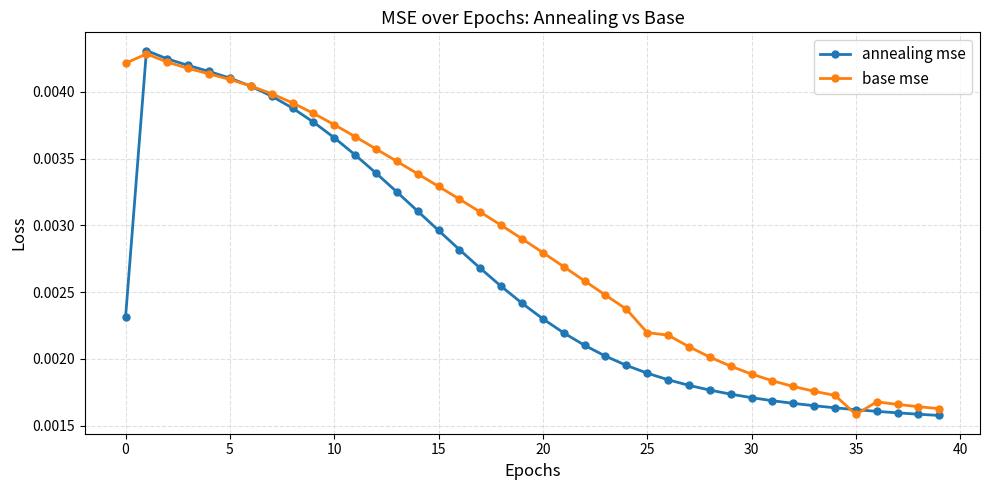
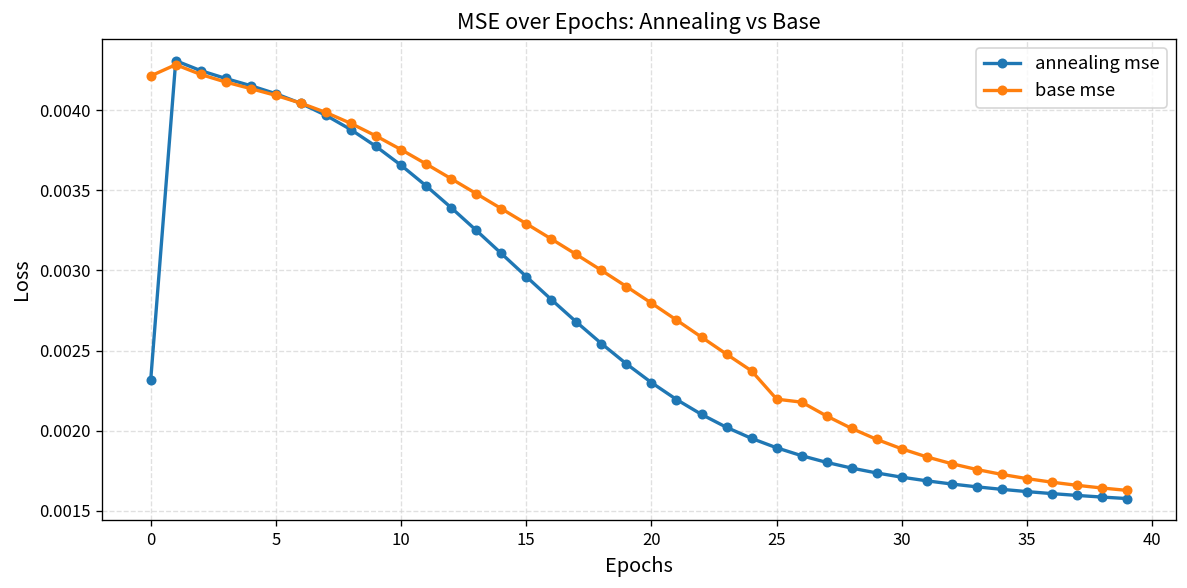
  {
    "annealing mse": {
      "0": 0.00232,
      "10": 0.00366,
      "15": 0.00296,
      "20": 0.00230,
      "25": 0.00189,
      "30": 0.00171,
      "35": 0.00162
    },
    "base mse": {
      "0": 0.00422,
      "10": 0.00375,
      "15": 0.00329,
      "20": 0.00280,
      "25": 0.00220,
      "30": 0.00189,
-     "35": 0.00158
+     "35": 0.00170
    }
  }
